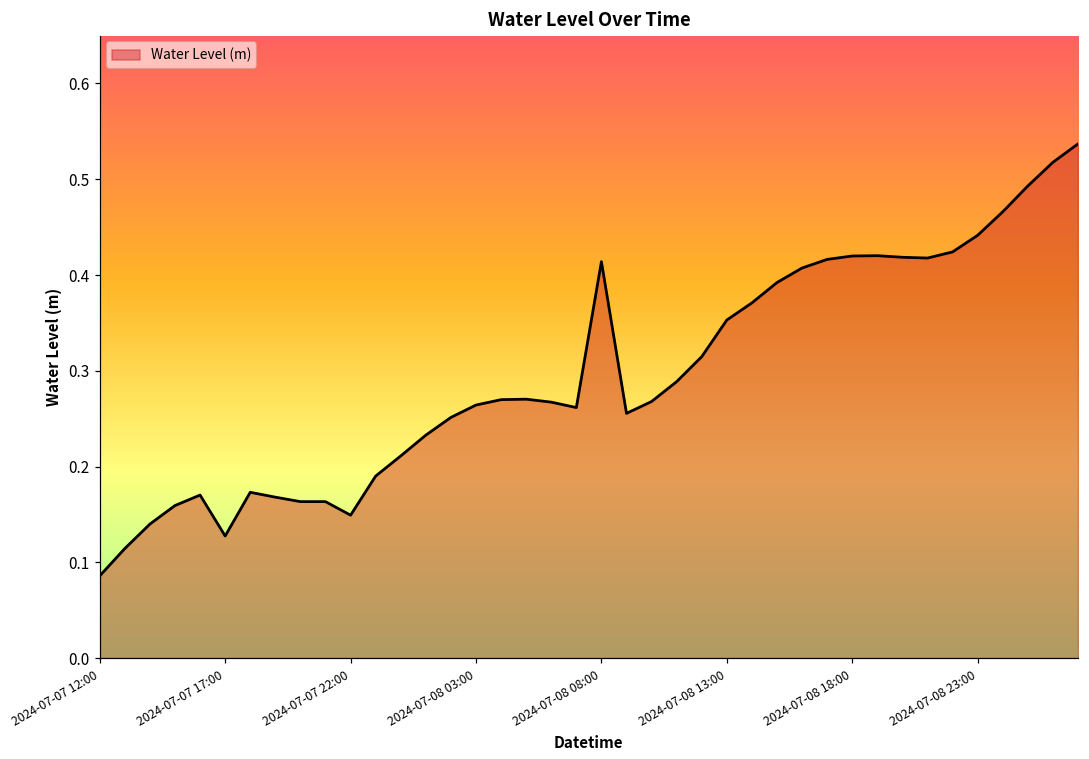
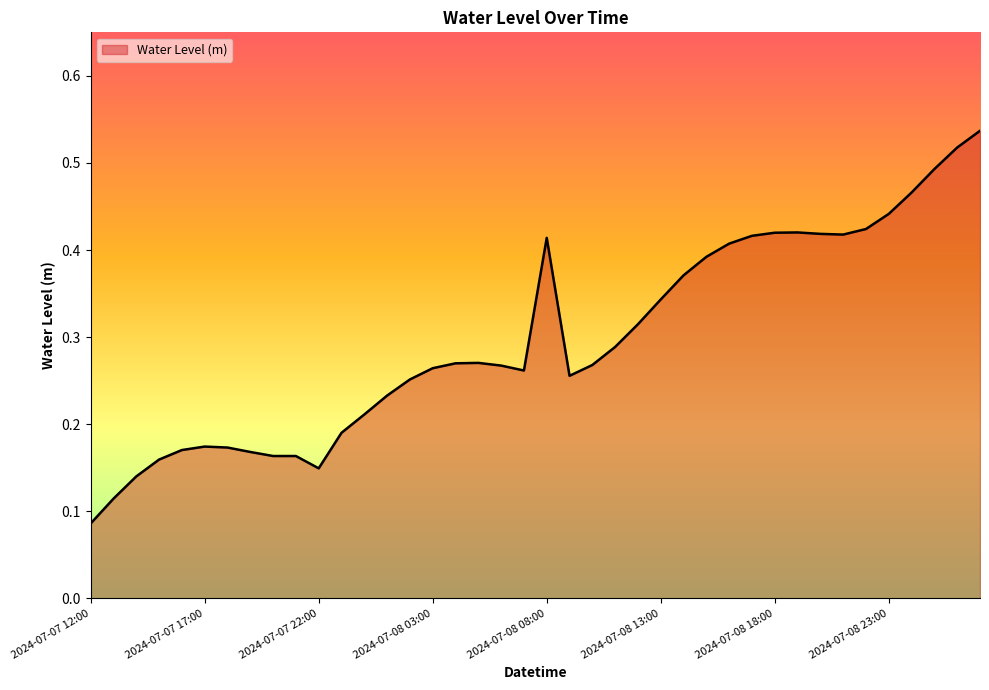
  {
    "2024-07-07 12:00": 0.09,
-   "2024-07-07 17:00": 0.13,
+   "2024-07-07 17:00": 0.17,
    "2024-07-07 22:00": 0.15,
    "2024-07-08 03:00": 0.26,
    "2024-07-08 08:00": 0.41,
-   "2024-07-08 13:00": 0.35,
+   "2024-07-08 13:00": 0.34,
    "2024-07-08 18:00": 0.42,
    "2024-07-08 23:00": 0.44
  }
